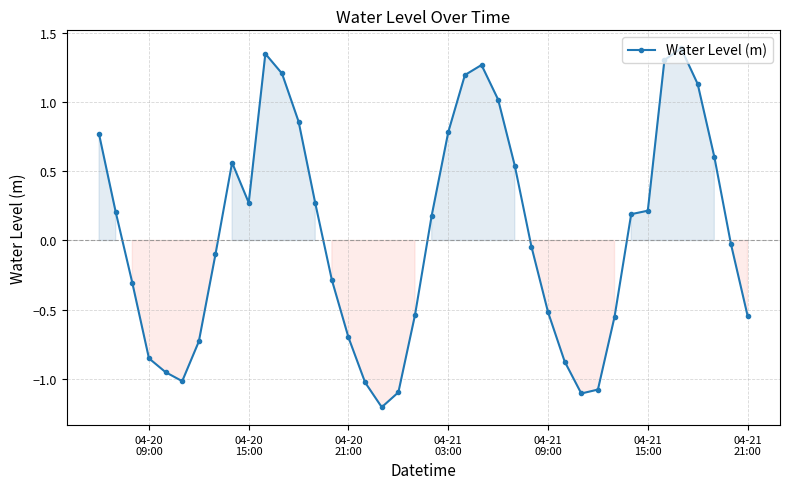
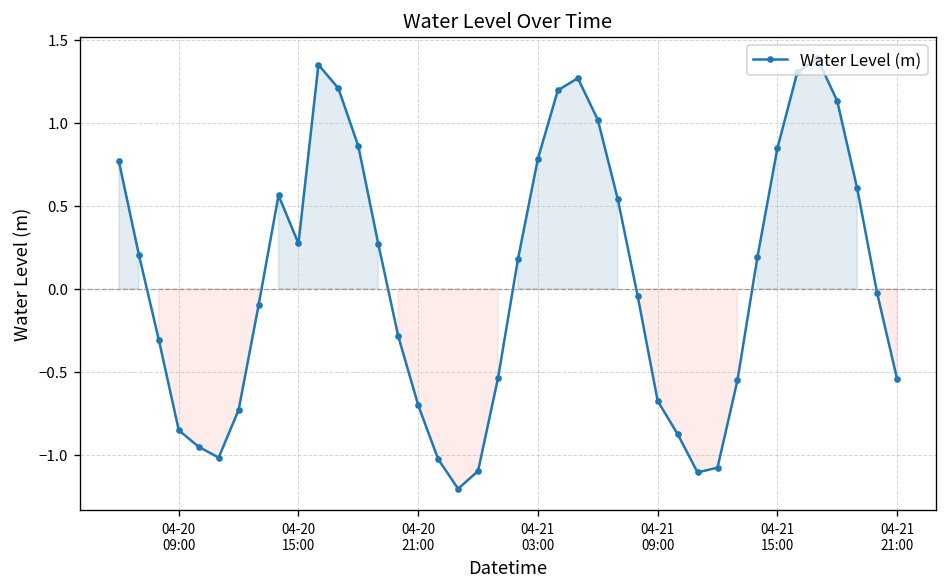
  {
    "04-20 09:00": -0.85,
    "04-20 15:00": 0.27,
    "04-20 21:00": -0.70,
    "04-21 03:00": 0.78,
-   "04-21 09:00": -0.52,
-   "04-21 15:00": 0.22,
+   "04-21 09:00": -0.68,
+   "04-21 15:00": 0.85,
    "04-21 21:00": -0.54
  }
